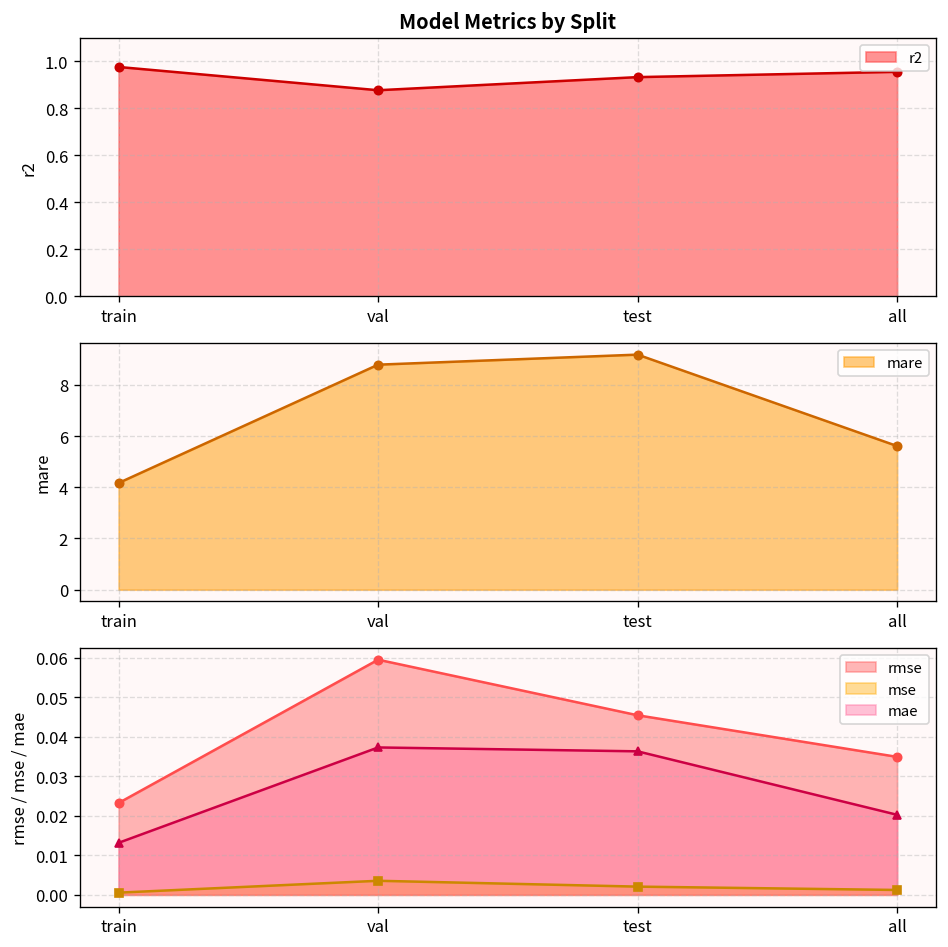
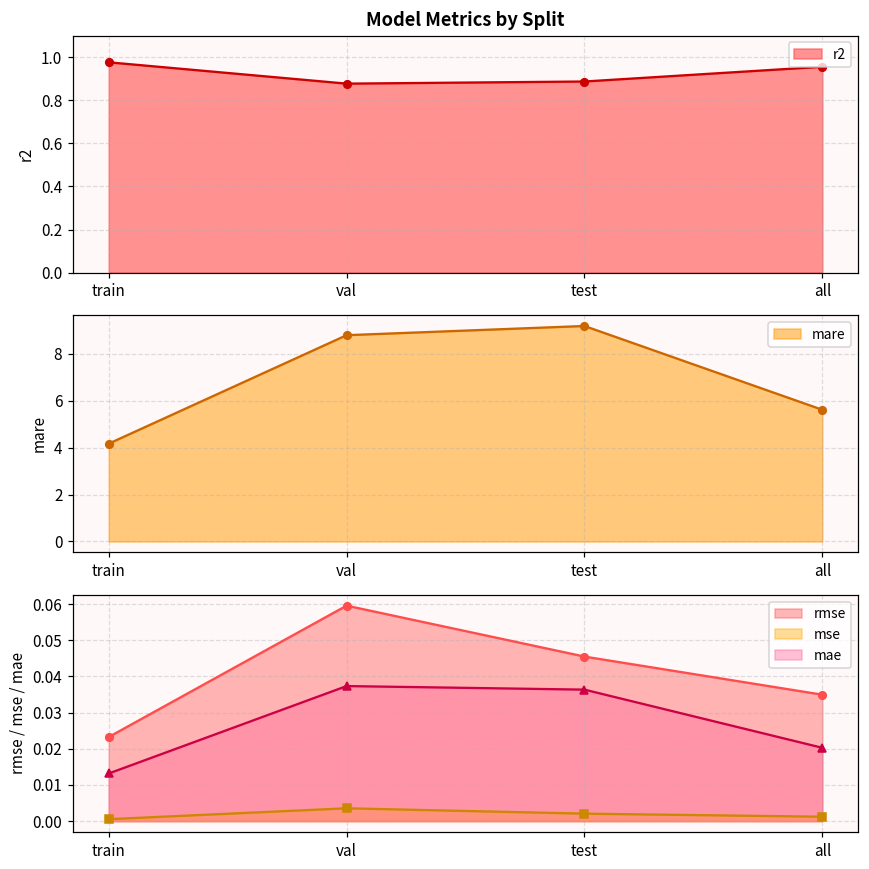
  {
    "Model Metrics by Split": {
      "train": 0.98,
      "val": 0.88,
-     "test": 0.93
+     "test": 0.89
    }
  }
